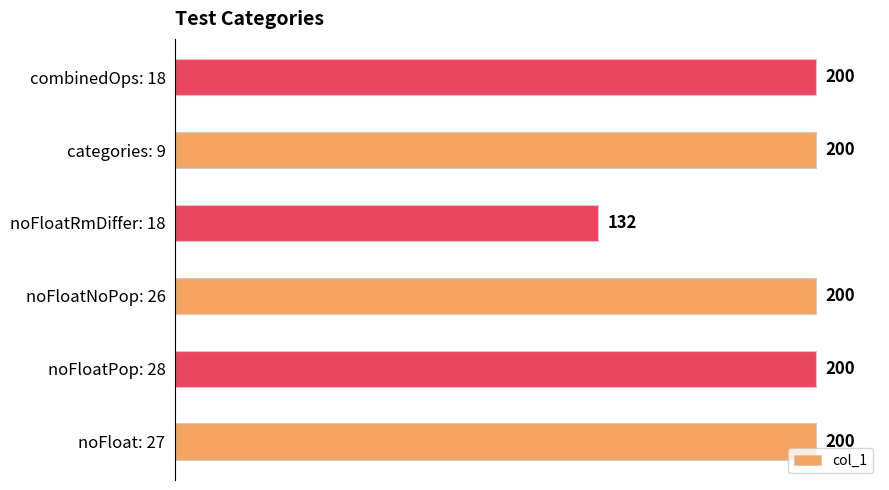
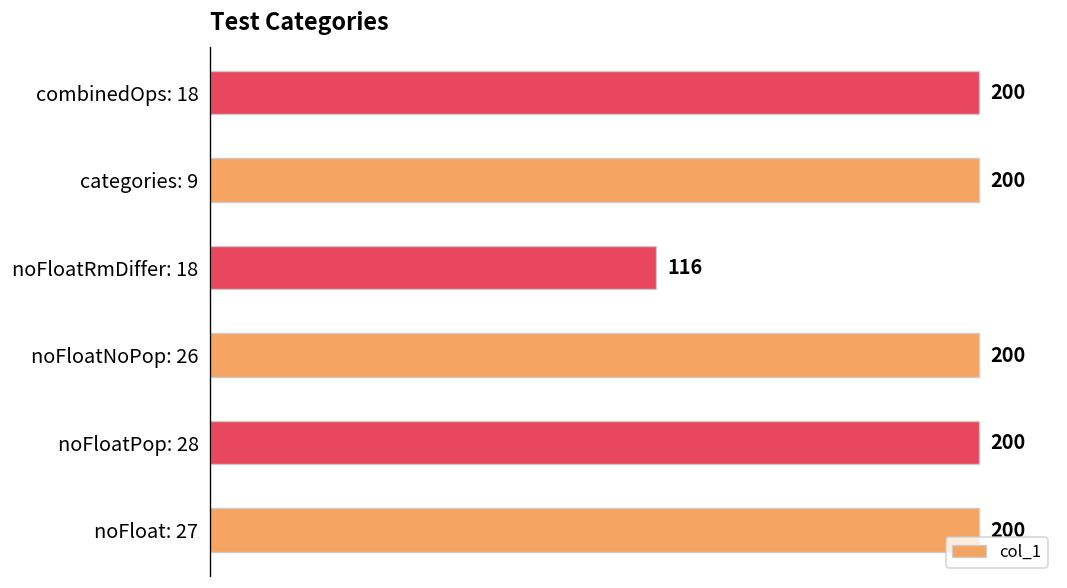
  {
    "combinedOps: 18": 200,
    "categories: 9": 200,
-   "noFloatRmDiffer: 18": 132,
+   "noFloatRmDiffer: 18": 116,
    "noFloatNoPop: 26": 200,
    "noFloatPop: 28": 200
  }
